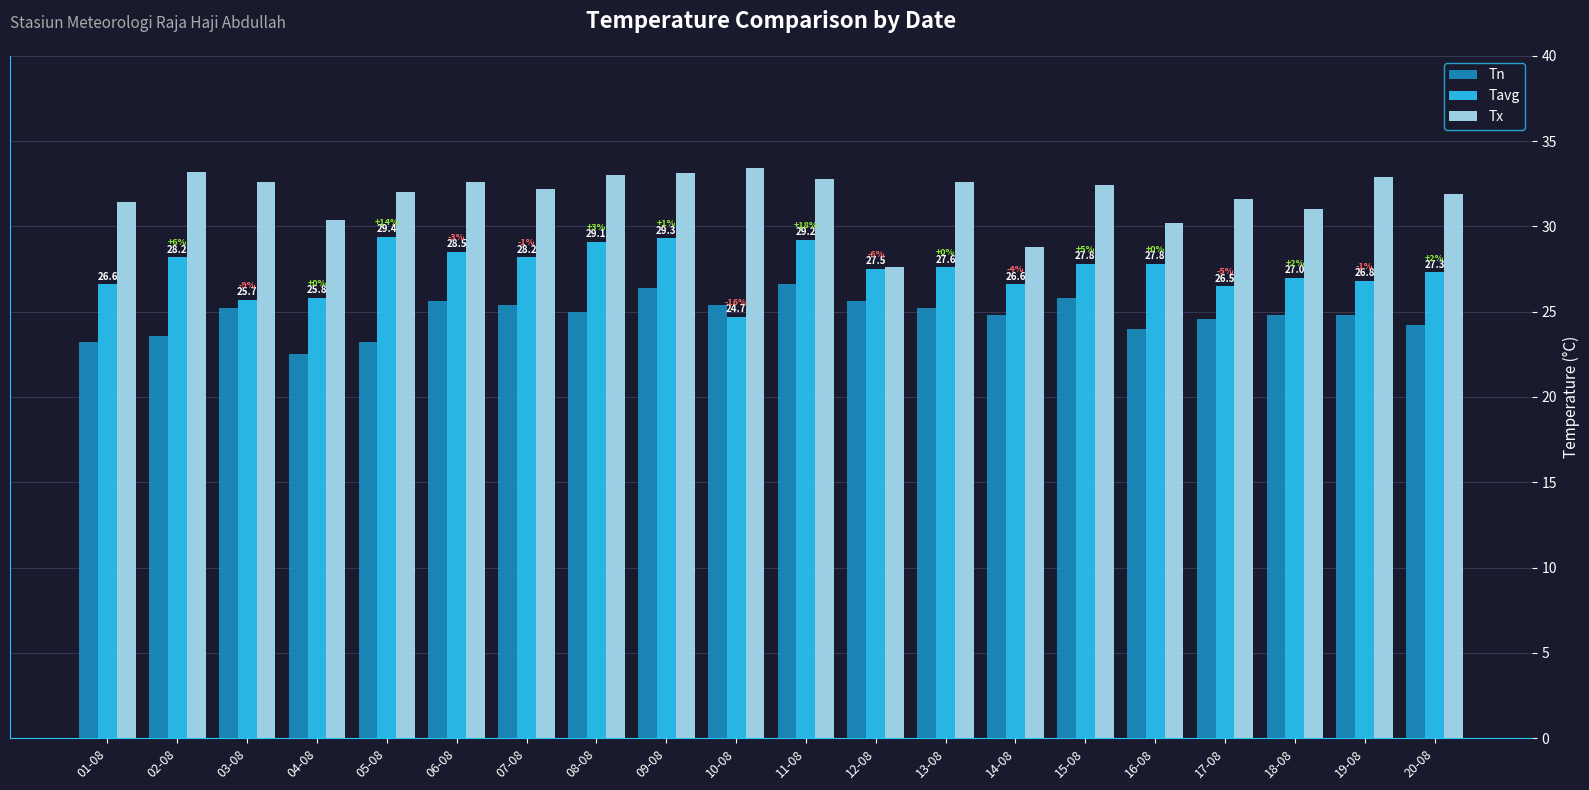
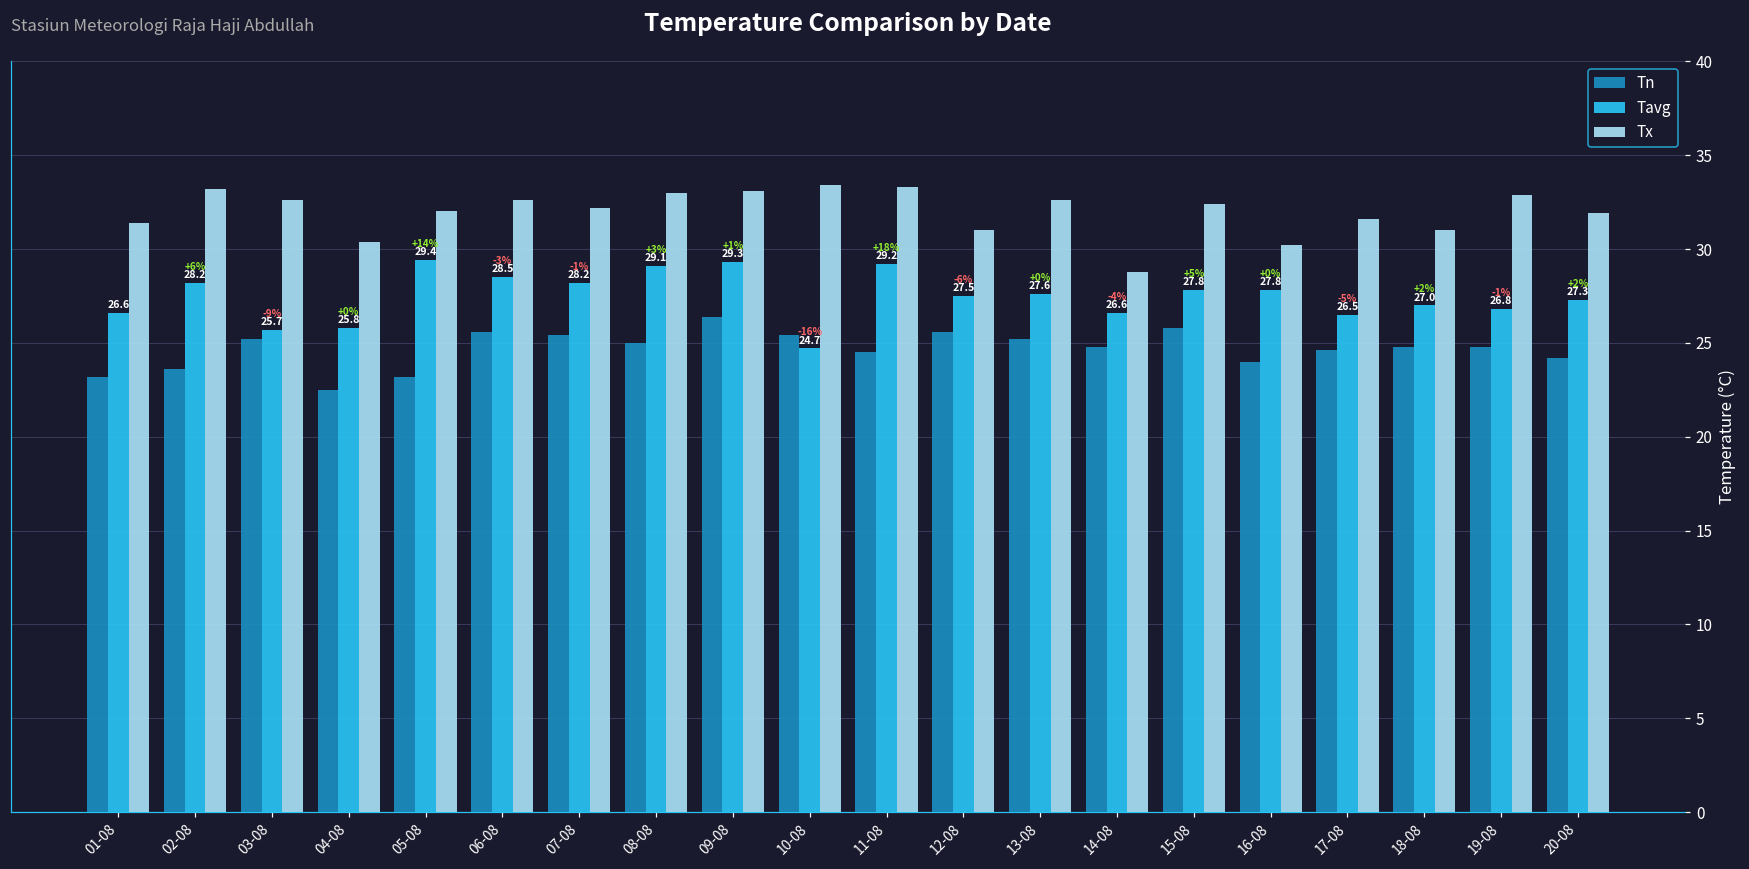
  {
    "Tn": {
      "01-08": 23.2,
      "02-08": 23.6,
      "03-08": 25.2,
      "04-08": 22.5,
      "05-08": 23.2,
      "06-08": 25.6,
      "07-08": 25.4,
      "08-08": 25.0,
      "09-08": 26.4,
-     "11-08": 26.6,
+     "11-08": 24.5,
      "12-08": 25.6,
      "13-08": 25.2,
      "14-08": 24.8,
      "15-08": 25.8,
      "16-08": 24.0,
      "17-08": 24.6,
      "18-08": 24.8,
      "19-08": 24.8,
      "20-08": 24.2
    },
    "Tavg": {
      "01-08": 26.6
    },
    "Tx": {
      "01-08": 31.4,
      "02-08": 33.2,
      "03-08": 32.6,
      "04-08": 30.4,
      "05-08": 32.0,
      "06-08": 32.6,
      "07-08": 32.2,
      "08-08": 33.0,
      "09-08": 33.1,
      "10-08": 33.4,
-     "11-08": 32.8,
-     "12-08": 27.6,
+     "11-08": 33.3,
+     "12-08": 31.0,
      "13-08": 32.6,
      "14-08": 28.8,
      "15-08": 32.4,
      "16-08": 30.2,
      "17-08": 31.6,
      "18-08": 31.0,
      "19-08": 32.9,
      "20-08": 31.9
    }
  }
